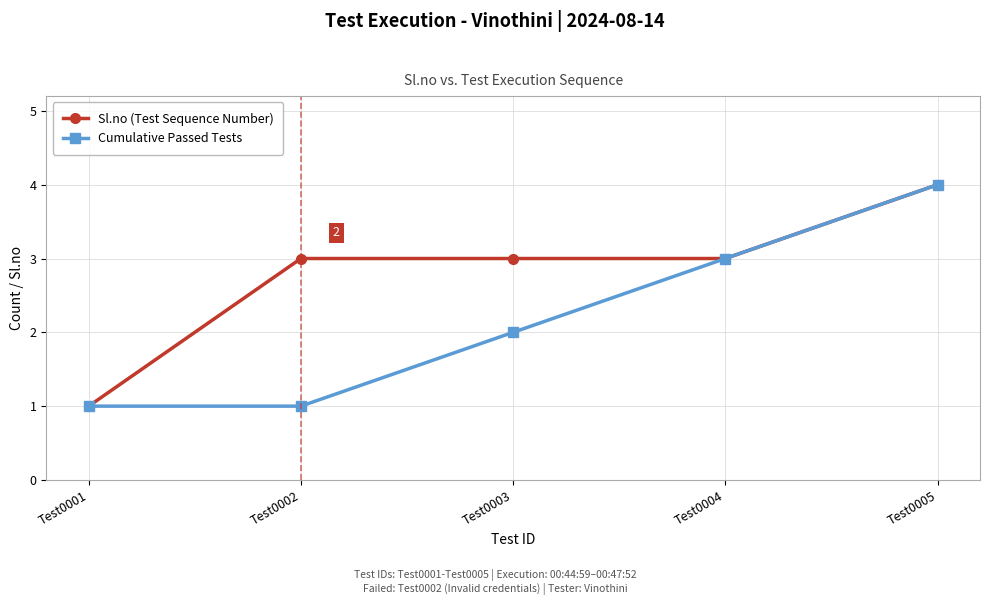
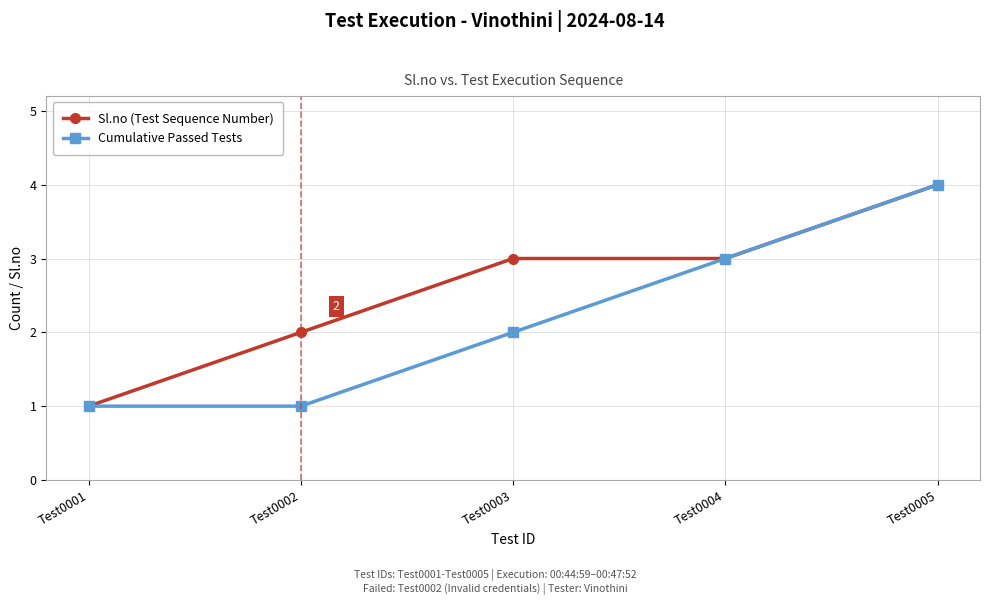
  {
    "Sl.no (Test Sequence Number)": {
-     "Test0002": 3,
+     "Test0002": 2,
      "Test0003": 3
    },
    "Cumulative Passed Tests": {
      "Test0002": 1,
      "Test0003": 2
    }
  }
